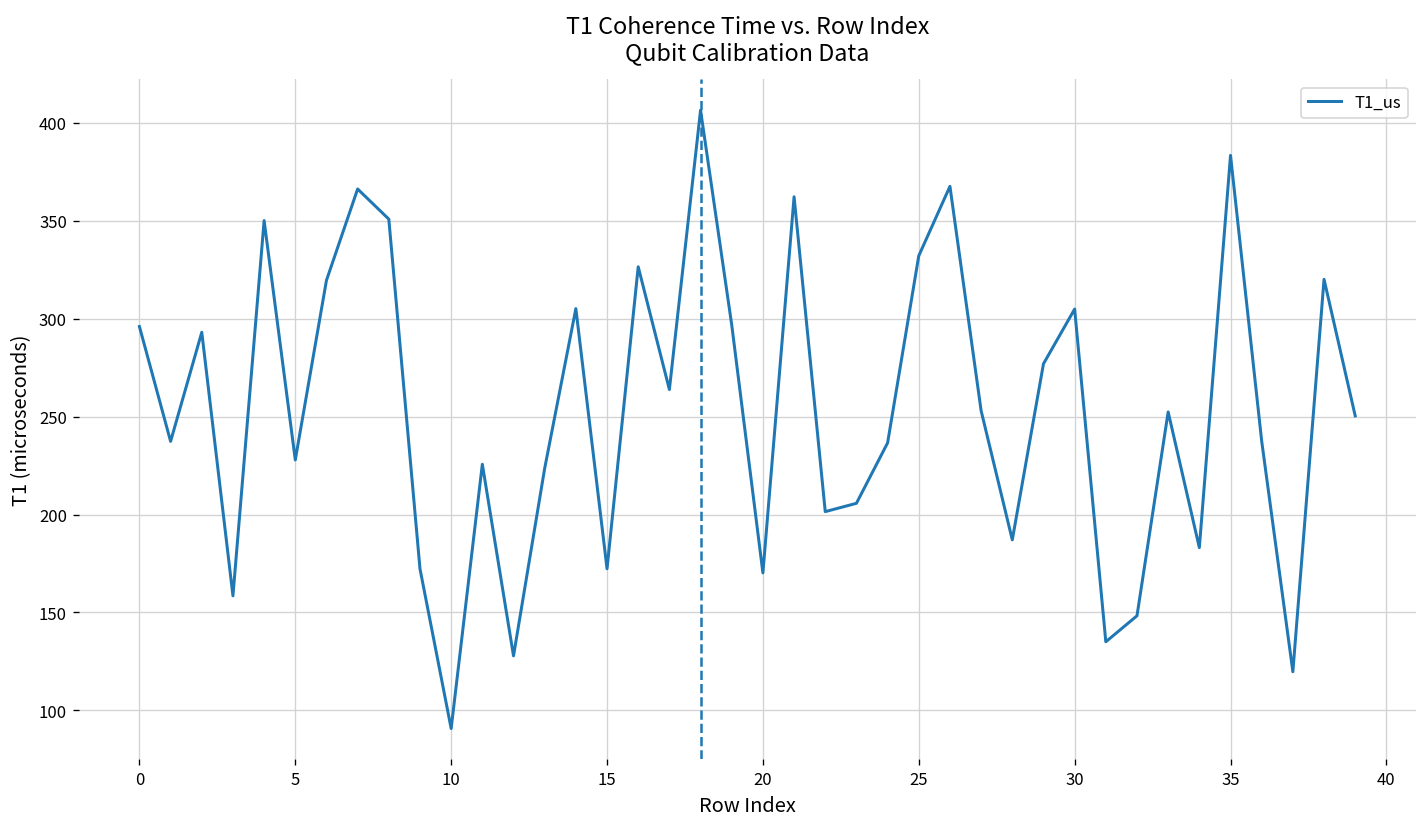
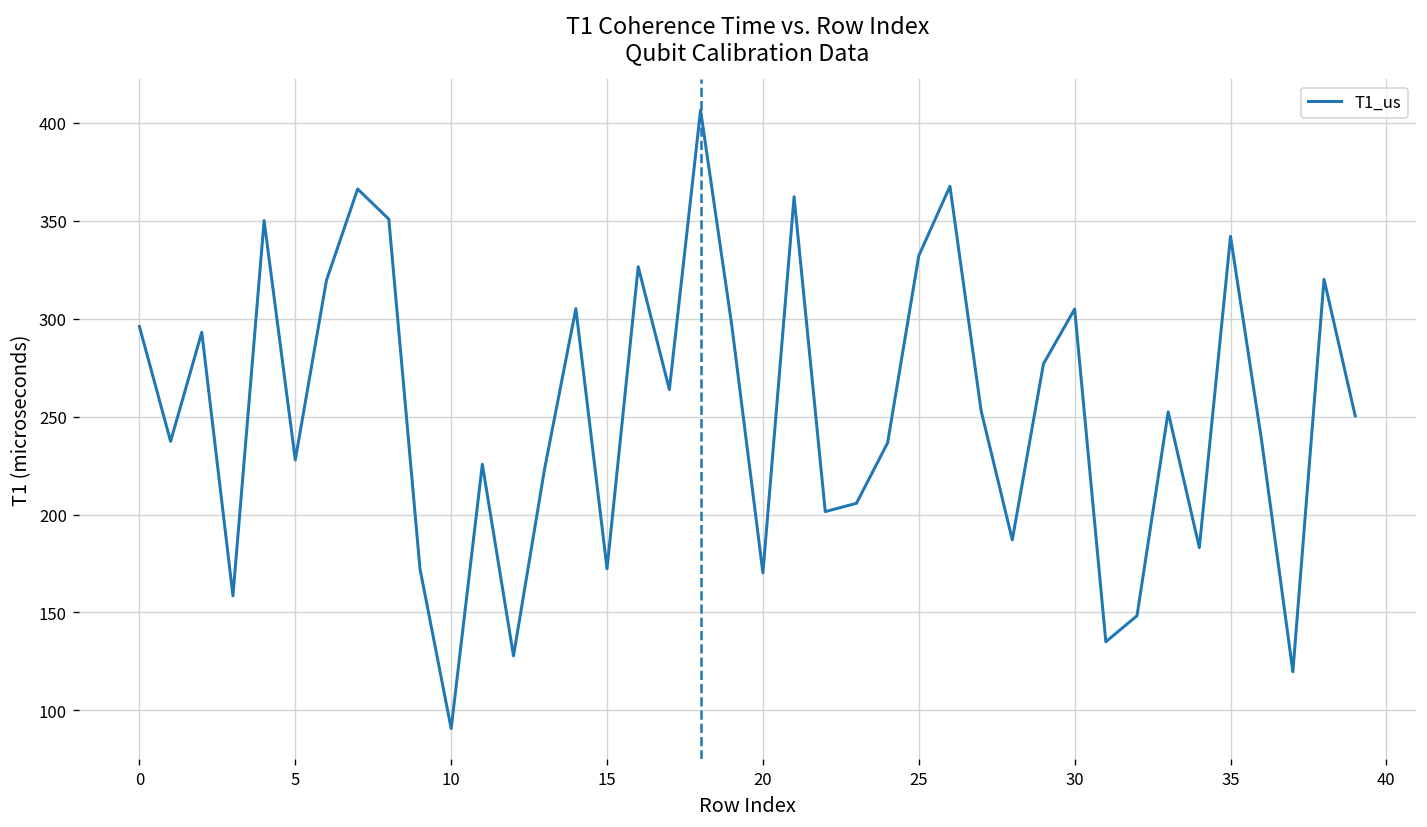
  {
    "0": 296,
    "5": 228,
    "10": 91,
    "15": 172,
    "20": 170,
    "25": 332,
    "30": 305,
-   "35": 383
+   "35": 342
  }
